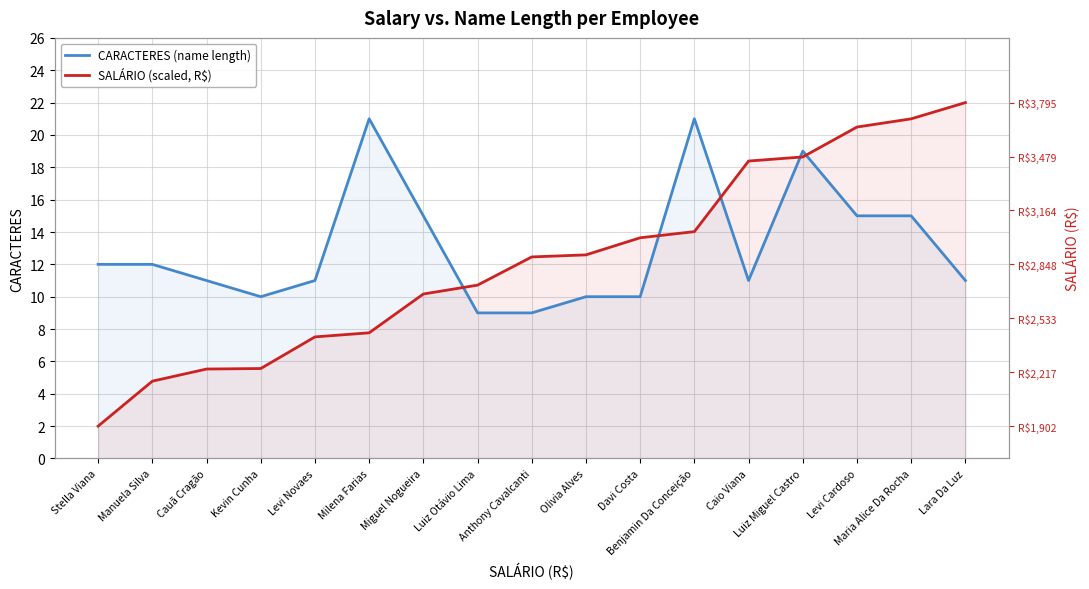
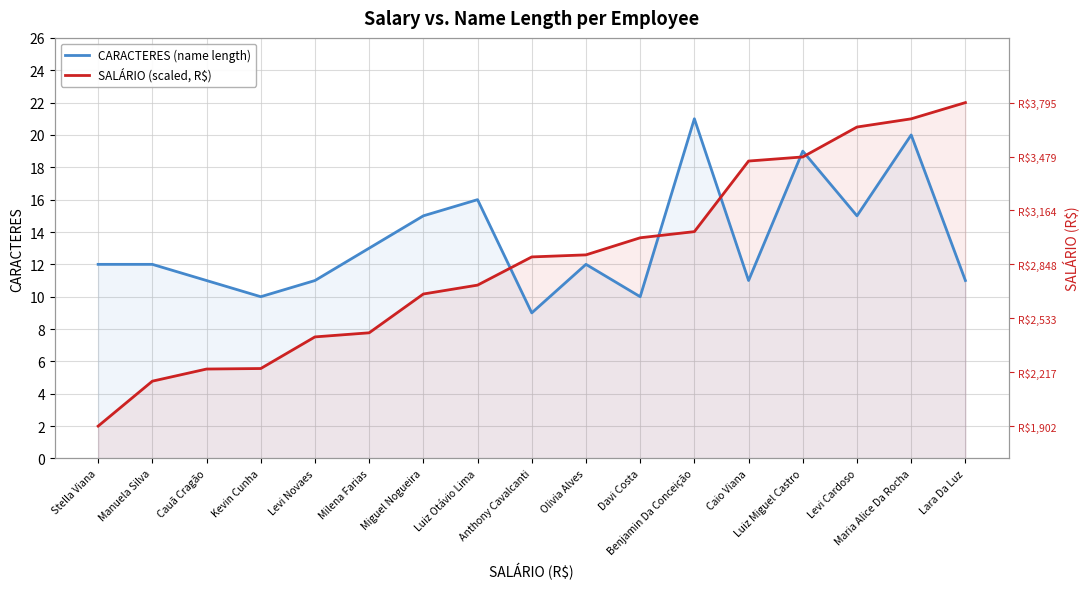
  {
    "CARACTERES (name length)": {
      "Stella Viana": 12,
      "Manuela Silva": 12,
      "Cauã Cragão": 11,
      "Kevin Cunha": 10,
      "Levi Novaes": 11,
-     "Milena Farias": 21,
+     "Milena Farias": 13,
      "Miguel Nogueira": 15,
-     "Luiz Otávio Lima": 9,
+     "Luiz Otávio Lima": 16,
      "Anthony Cavalcanti": 9,
-     "Olivia Alves": 10,
+     "Olivia Alves": 12,
      "Davi Costa": 10,
      "Benjamin Da Conceição": 21,
      "Caio Viana": 11,
      "Luiz Miguel Castro": 19,
      "Levi Cardoso": 15,
-     "Maria Alice Da Rocha": 15,
+     "Maria Alice Da Rocha": 20,
      "Lara Da Luz": 11
    },
    "SALÁRIO (scaled, R$)": {
      "Stella Viana": 2,
      "Manuela Silva": 4.8,
      "Cauã Cragão": 5.5,
      "Kevin Cunha": 5.6,
      "Levi Novaes": 7.5,
      "Milena Farias": 7.8,
      "Miguel Nogueira": 10.2,
      "Luiz Otávio Lima": 10.7,
      "Anthony Cavalcanti": 12.5,
      "Olivia Alves": 12.6,
      "Davi Costa": 13.6,
      "Benjamin Da Conceição": 14,
      "Caio Viana": 18.4,
      "Luiz Miguel Castro": 18.6,
      "Levi Cardoso": 20.5,
      "Maria Alice Da Rocha": 21,
      "Lara Da Luz": 22
    }
  }
